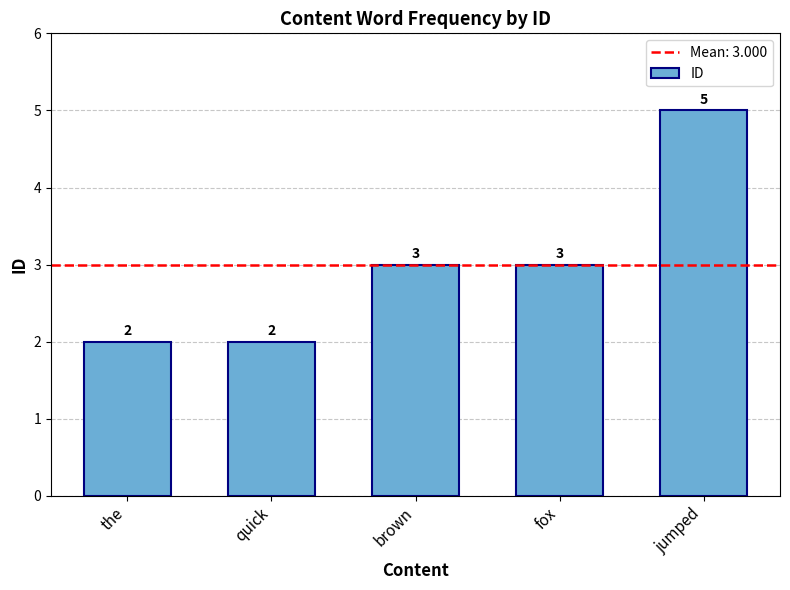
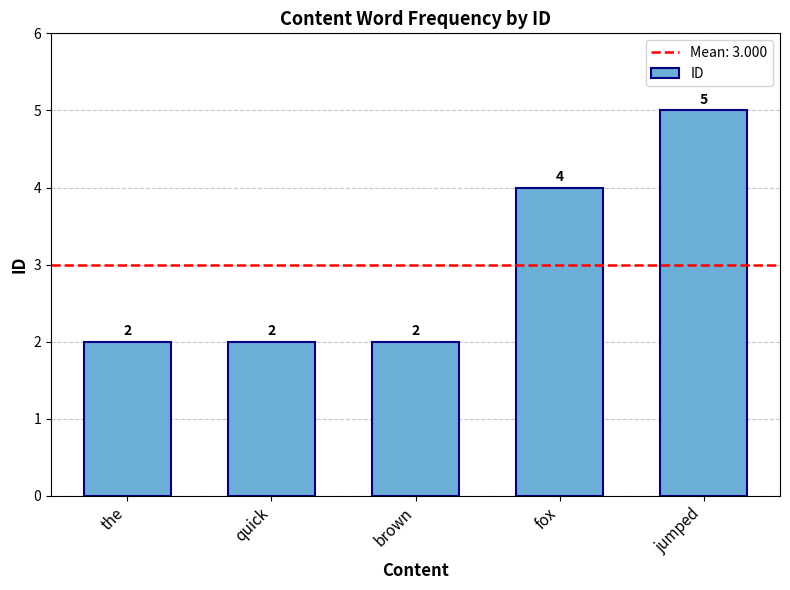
  {
    "the": 2,
    "quick": 2,
-   "brown": 3,
-   "fox": 3,
+   "brown": 2,
+   "fox": 4,
    "jumped": 5
  }
